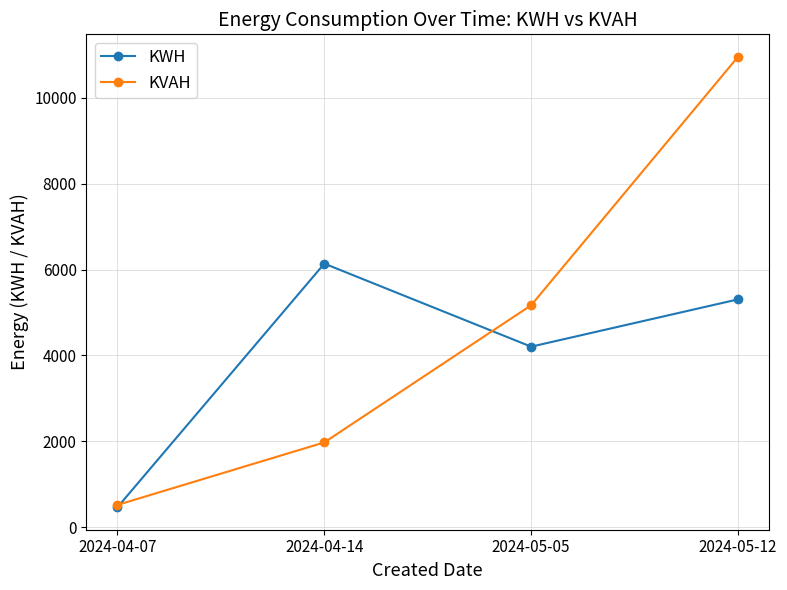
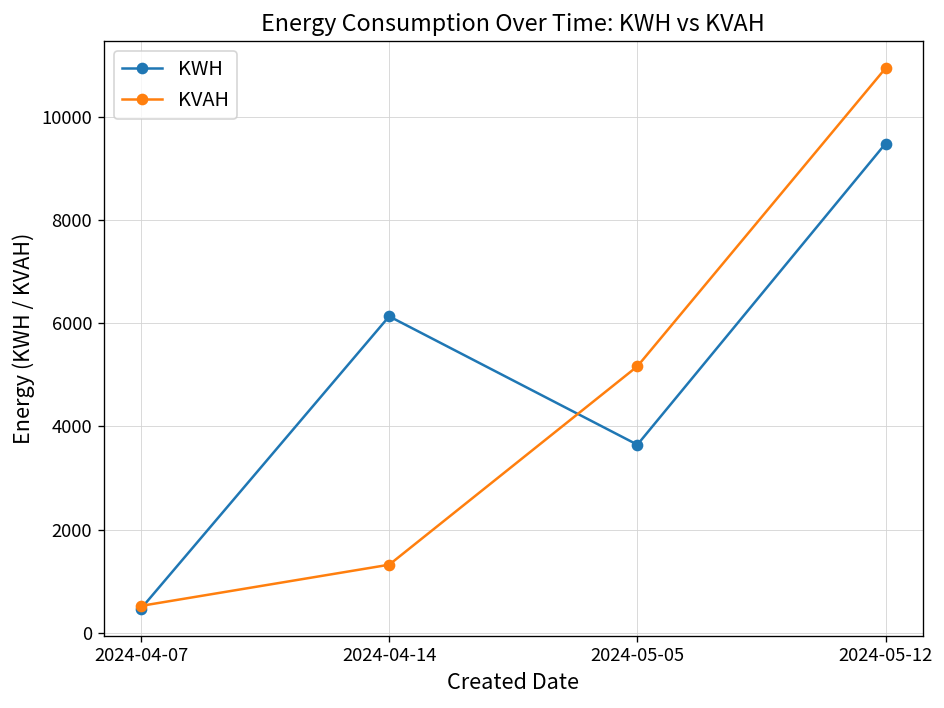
  {
    "KWH": {
      "2024-04-14": 6100,
-     "2024-05-05": 4200,
-     "2024-05-12": 5300
+     "2024-05-05": 3600,
+     "2024-05-12": 9500
    },
    "KVAH": {
-     "2024-04-14": 2000,
+     "2024-04-14": 1300,
      "2024-05-05": 5200,
      "2024-05-12": 11000
    }
  }
